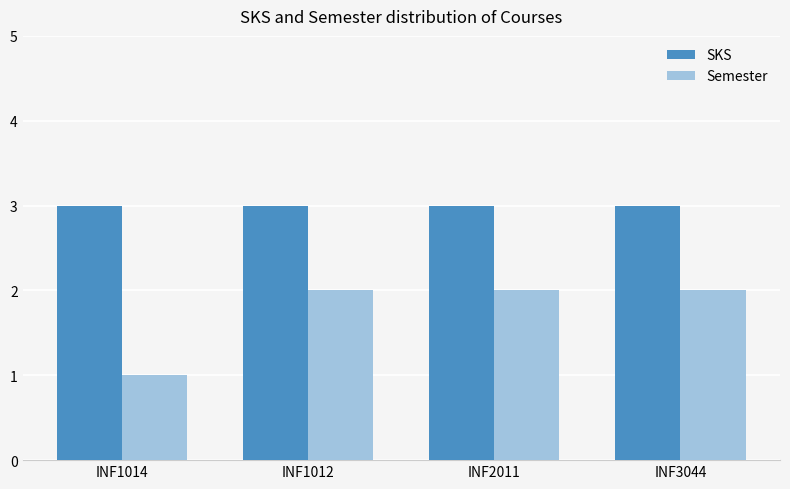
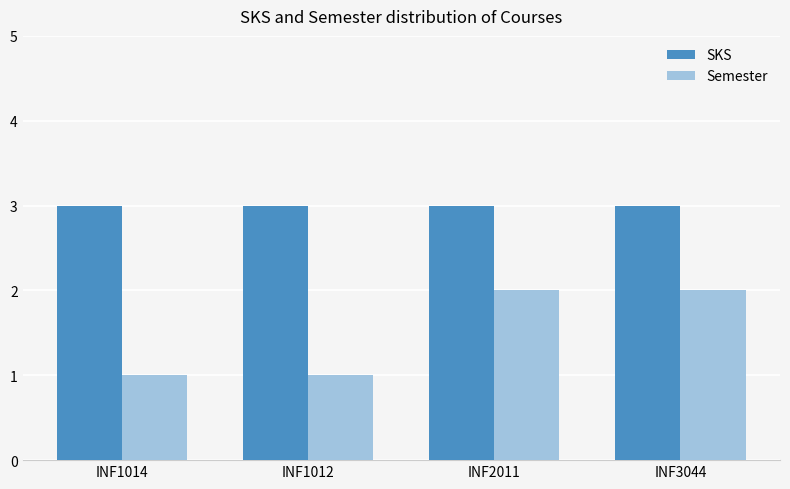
  {
    "SKS": {
      "INF1014": 3,
      "INF1012": 3,
      "INF2011": 3,
      "INF3044": 3
    },
    "Semester": {
      "INF1014": 1,
-     "INF1012": 2,
+     "INF1012": 1,
      "INF2011": 2,
      "INF3044": 2
    }
  }
